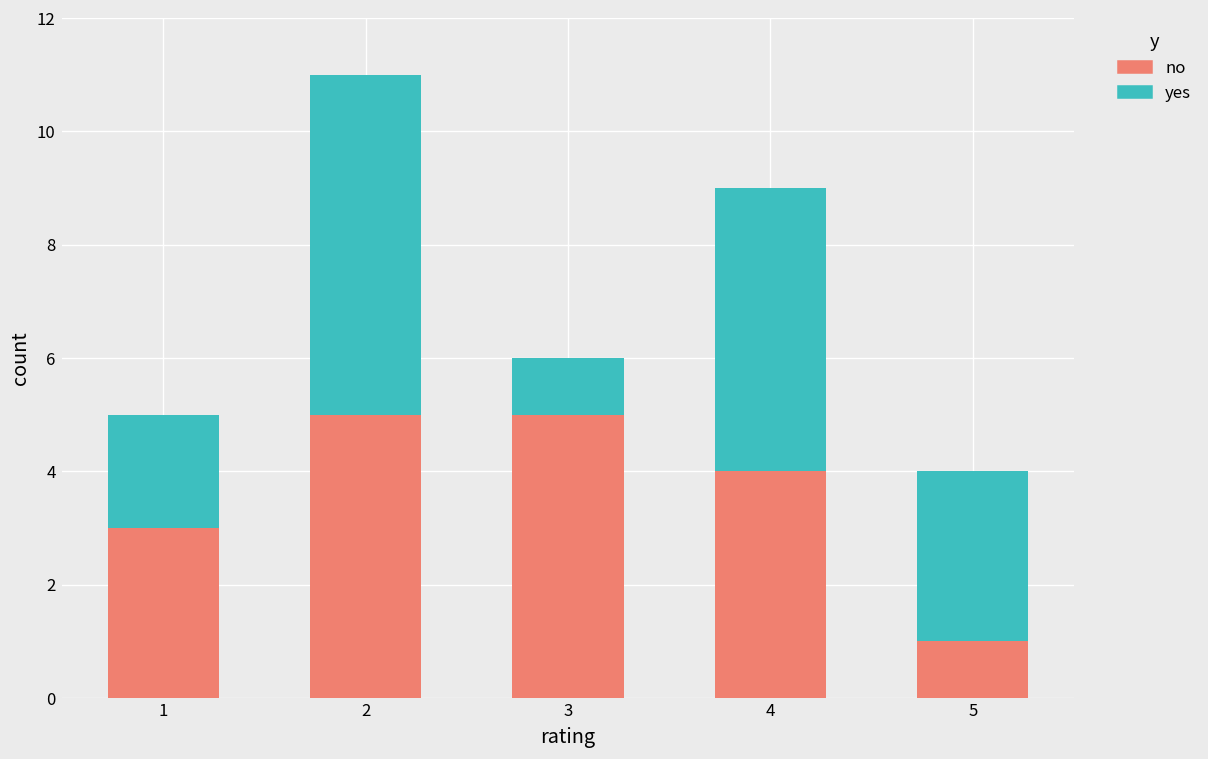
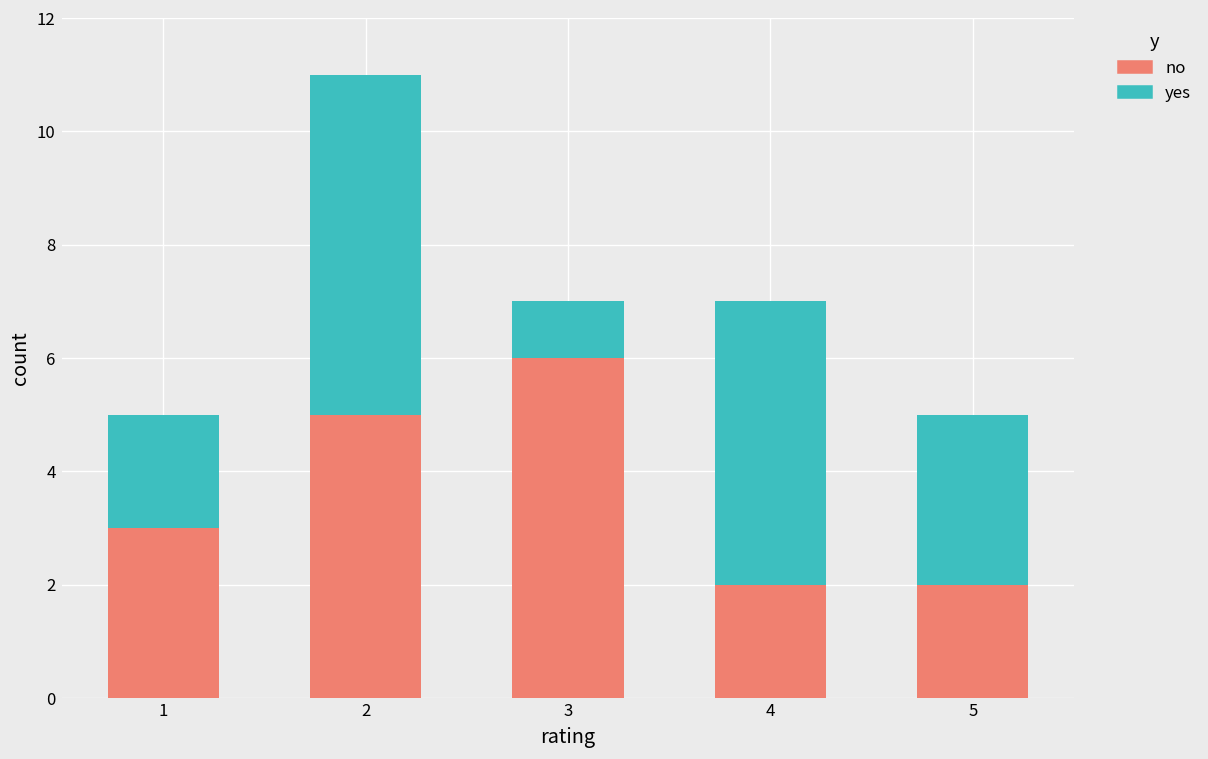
  {
    "no": {
      "1": 3,
      "2": 5,
-     "3": 5,
-     "4": 4,
-     "5": 1
+     "3": 6,
+     "4": 2,
+     "5": 2
    },
    "yes": {
      "1": 2,
      "2": 6,
      "3": 1,
      "4": 5,
      "5": 3
    }
  }
